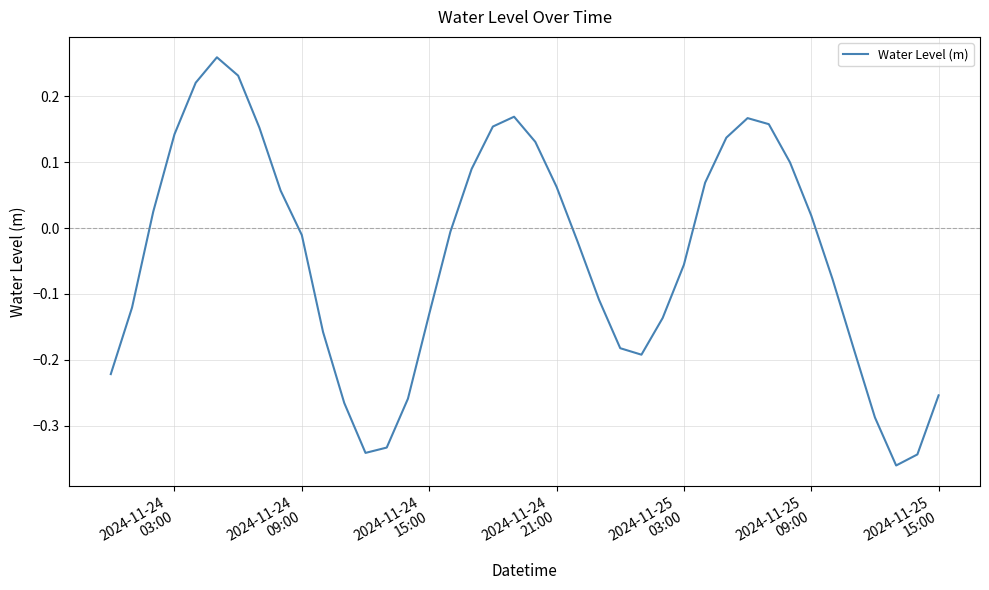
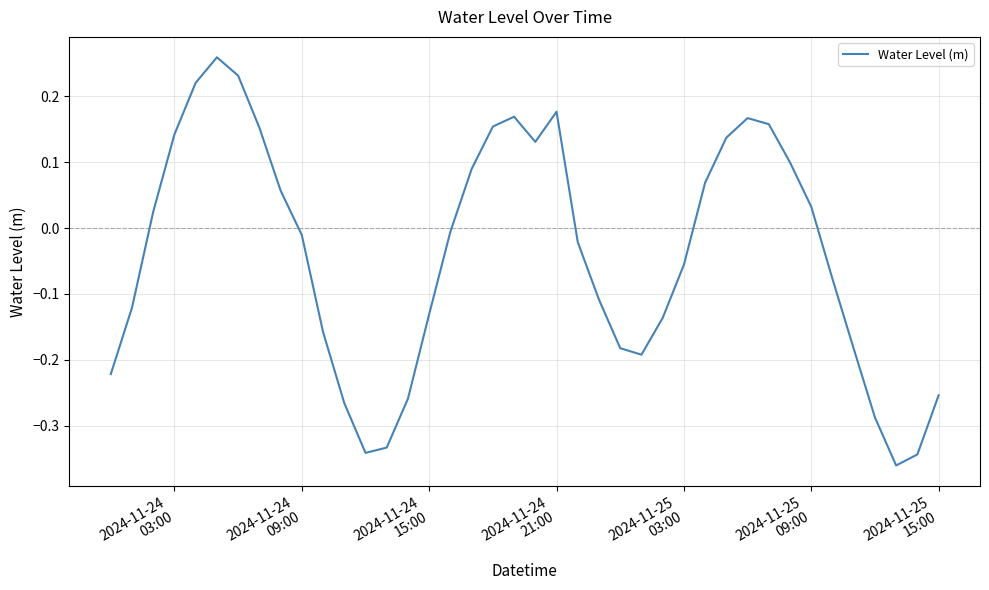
  {
    "2024-11-24 03:00": 0.14,
    "2024-11-24 09:00": -0.01,
    "2024-11-24 15:00": -0.13,
-   "2024-11-24 21:00": 0.06,
+   "2024-11-24 21:00": 0.18,
    "2024-11-25 03:00": -0.06,
-   "2024-11-25 09:00": 0.02,
+   "2024-11-25 09:00": 0.03,
    "2024-11-25 15:00": -0.25
  }
